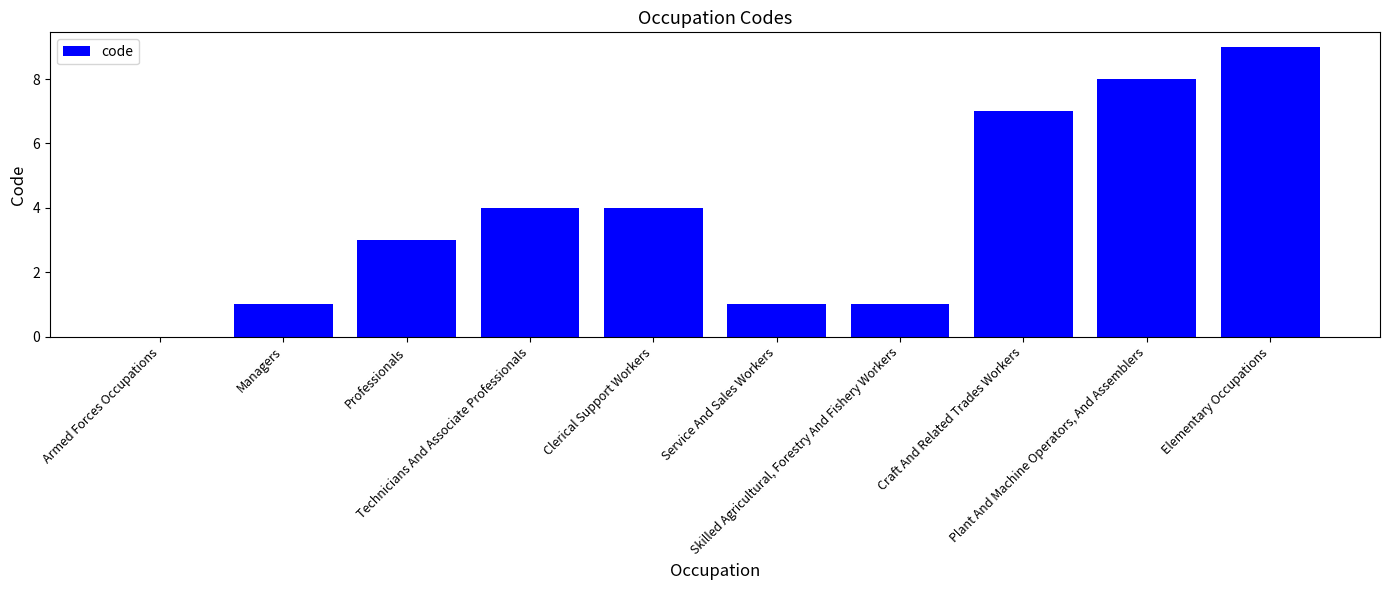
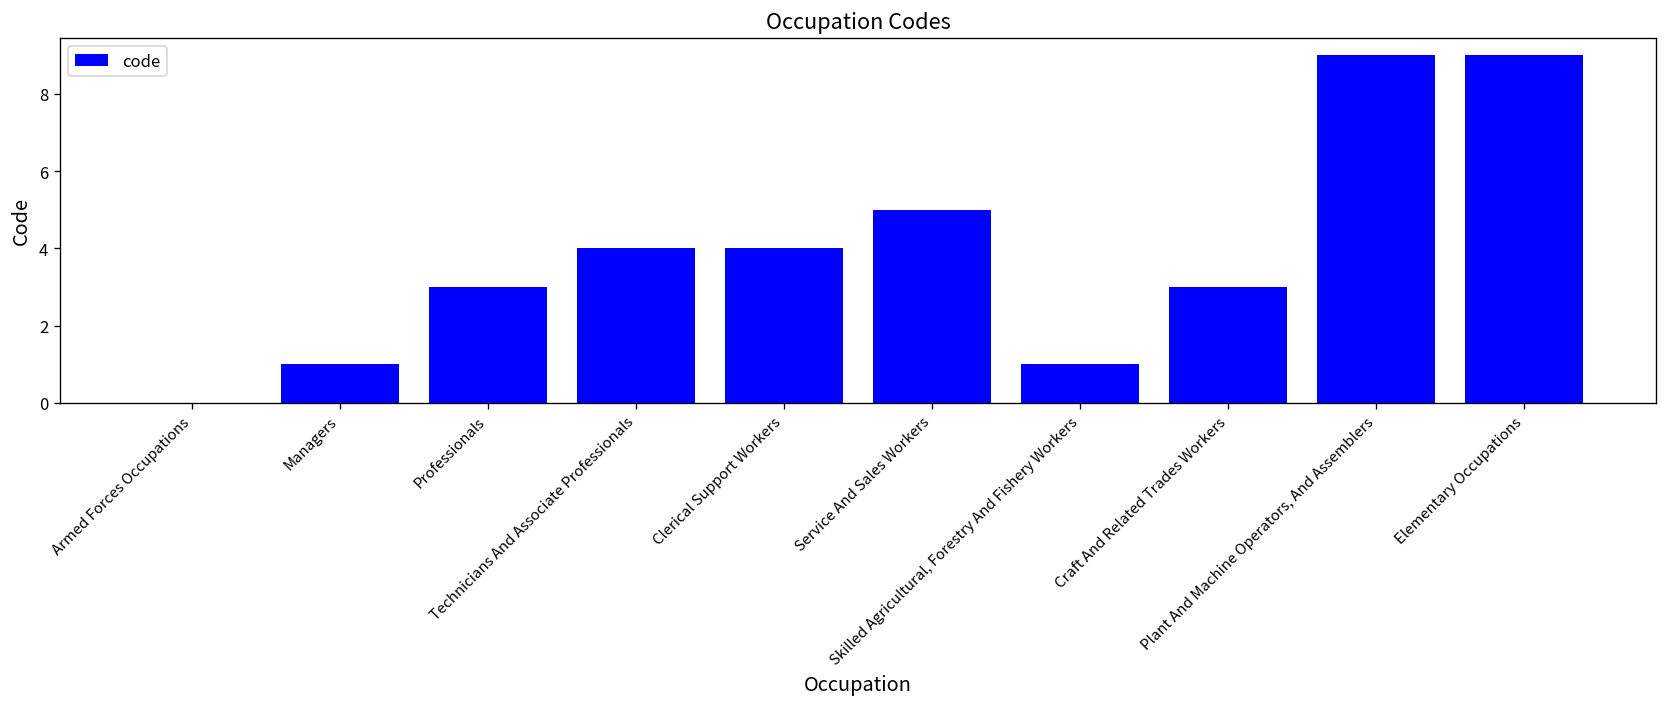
  {
    "Armed Forces Occupations": 0,
    "Managers": 1,
    "Professionals": 3,
    "Technicians And Associate Professionals": 4,
    "Clerical Support Workers": 4,
-   "Service And Sales Workers": 1,
+   "Service And Sales Workers": 5,
    "Skilled Agricultural, Forestry And Fishery Workers": 1,
-   "Craft And Related Trades Workers": 7,
-   "Plant And Machine Operators, And Assemblers": 8,
+   "Craft And Related Trades Workers": 3,
+   "Plant And Machine Operators, And Assemblers": 9,
    "Elementary Occupations": 9
  }
